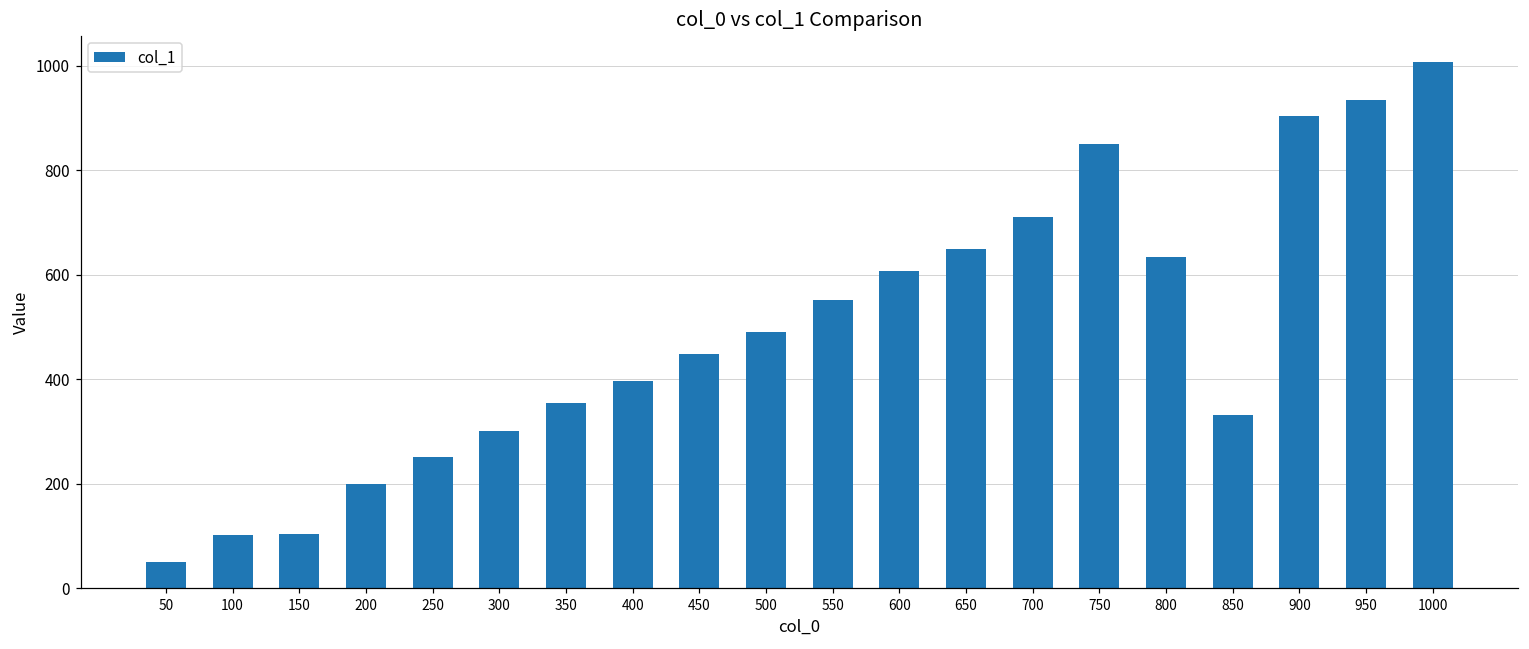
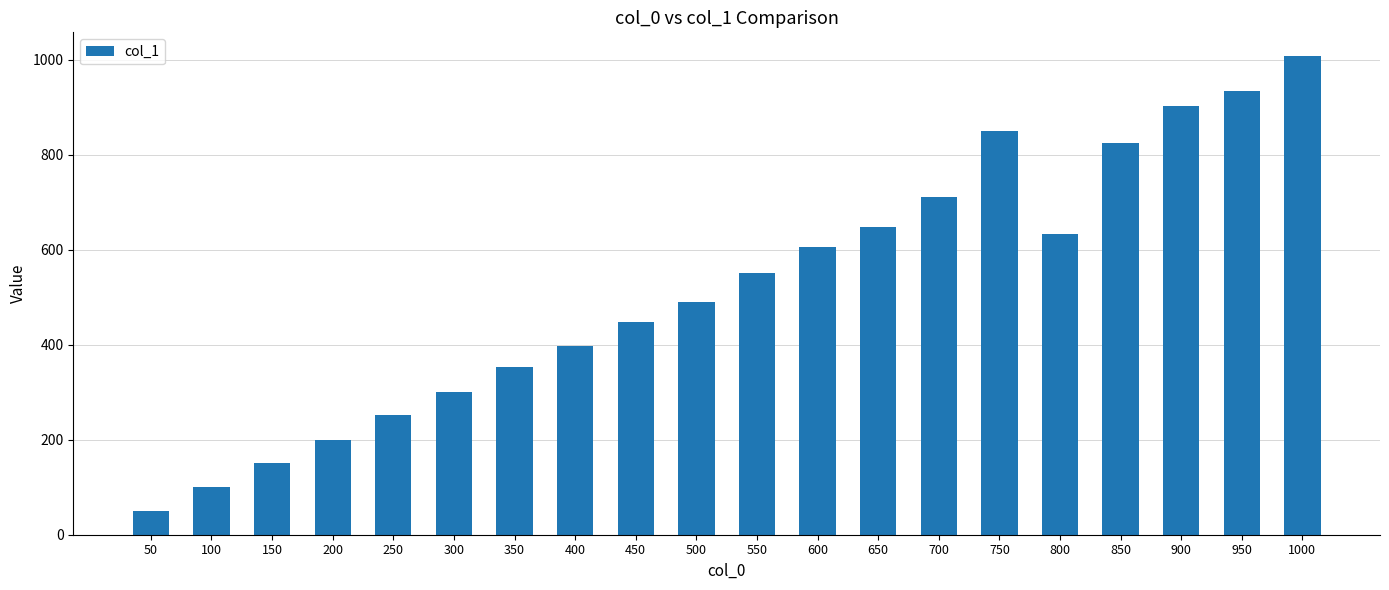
  {
    "50": 50,
    "100": 100,
-   "150": 100,
+   "150": 150,
    "200": 200,
    "250": 250,
    "300": 300,
    "350": 350,
    "400": 400,
    "450": 450,
    "500": 490,
    "550": 550,
    "600": 610,
    "650": 650,
    "700": 710,
    "750": 850,
    "800": 630,
-   "850": 330,
+   "850": 820,
    "900": 900,
    "950": 930,
    "1000": 1010
  }
